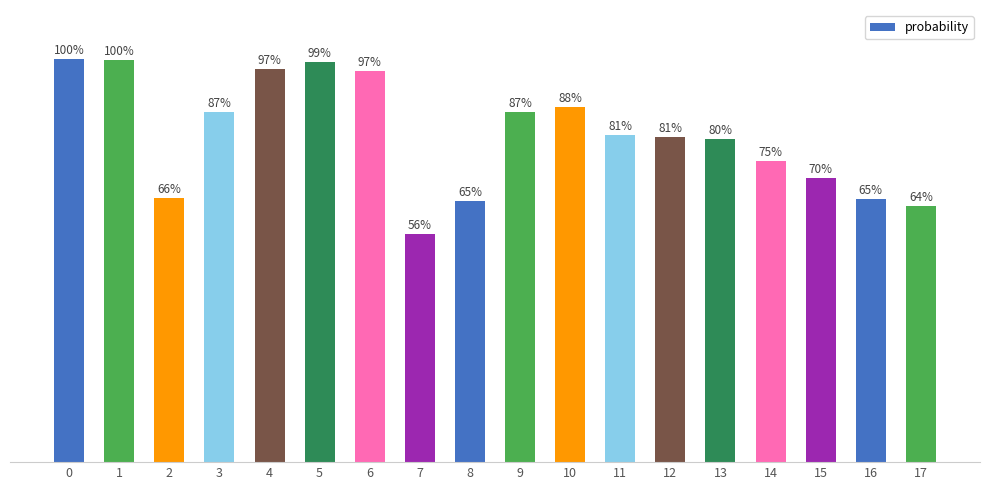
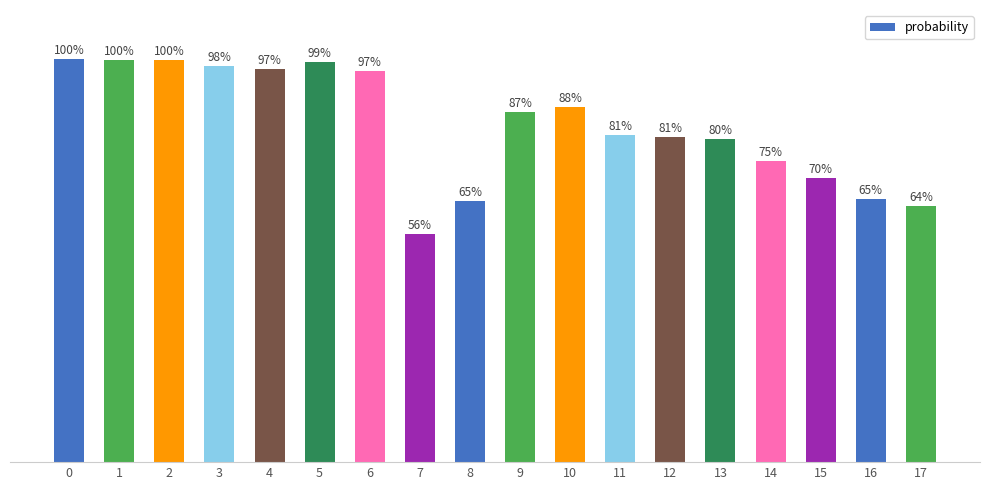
  {
    "0": "100%",
    "1": "100%",
-   "2": "66%",
-   "3": "87%",
+   "2": "100%",
+   "3": "98%",
    "4": "97%",
    "5": "99%",
    "6": "97%",
    "7": "56%",
    "8": "65%",
    "9": "87%",
    "10": "88%",
    "11": "81%",
    "12": "81%",
    "13": "80%",
    "14": "75%",
    "15": "70%",
    "16": "65%",
    "17": "64%"
  }
